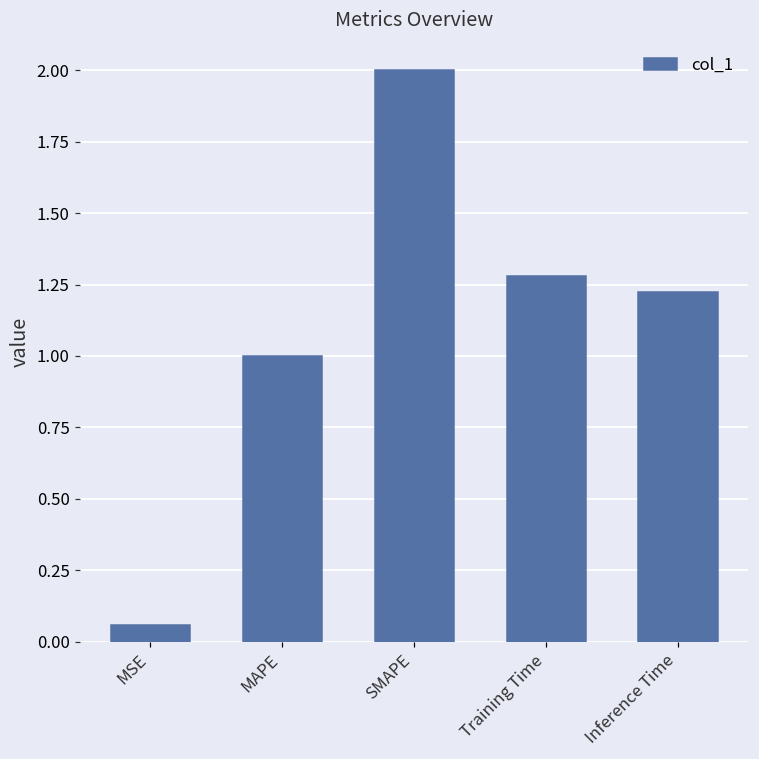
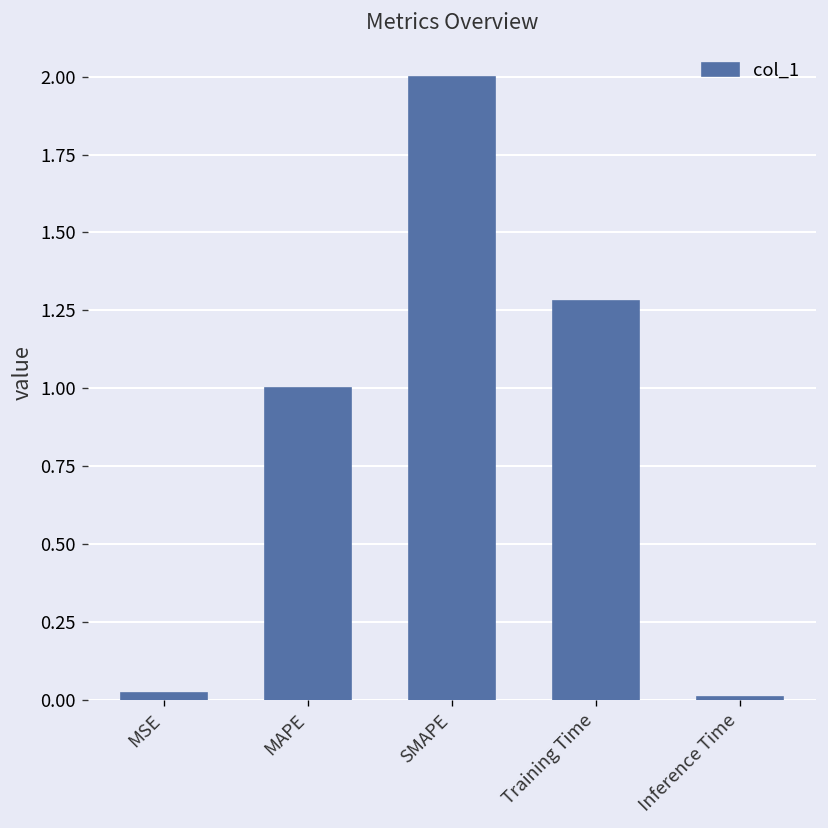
  {
-   "MSE": 0.06,
+   "MSE": 0.02,
    "MAPE": 1.00,
    "SMAPE": 2.00,
    "Training Time": 1.28,
-   "Inference Time": 1.23
+   "Inference Time": 0.01
  }
